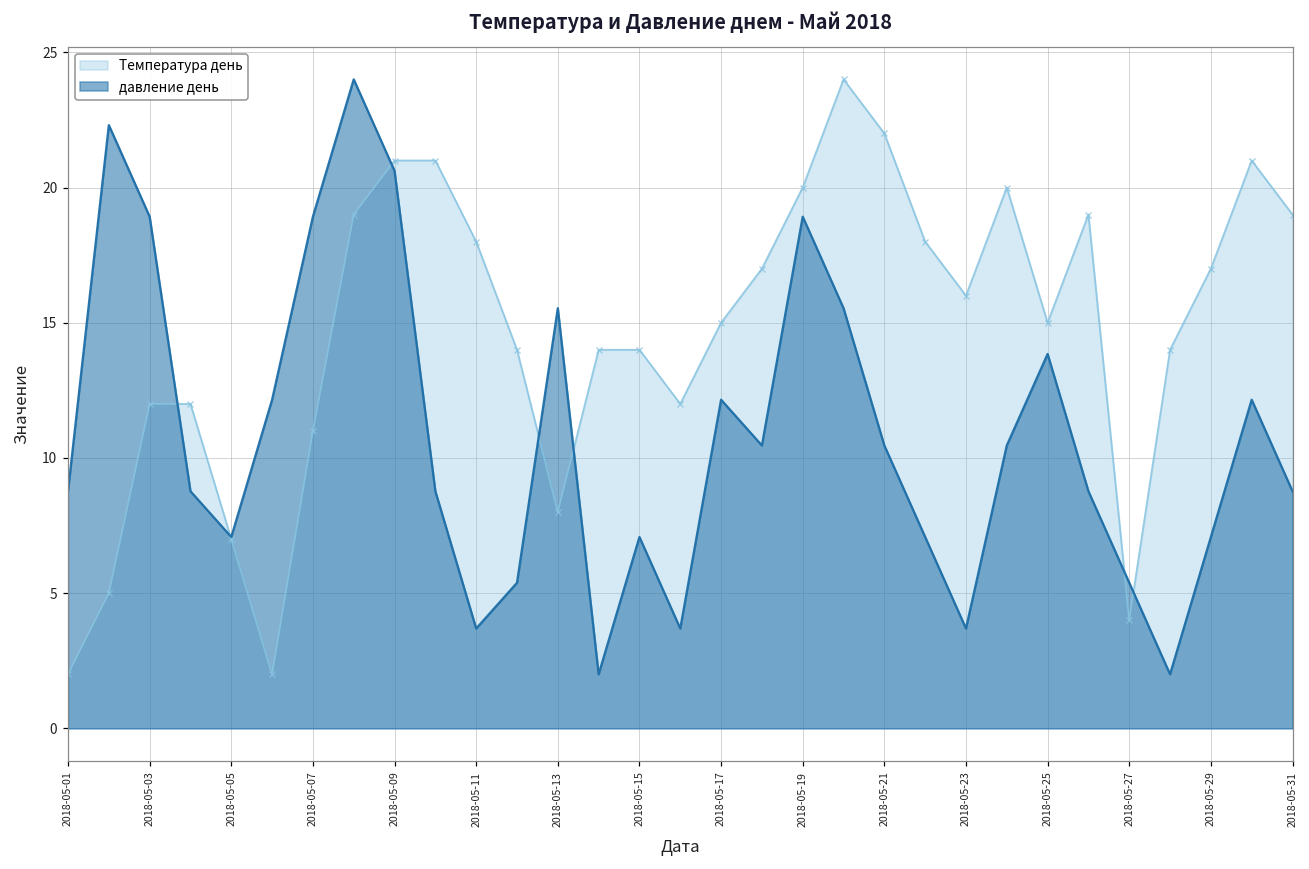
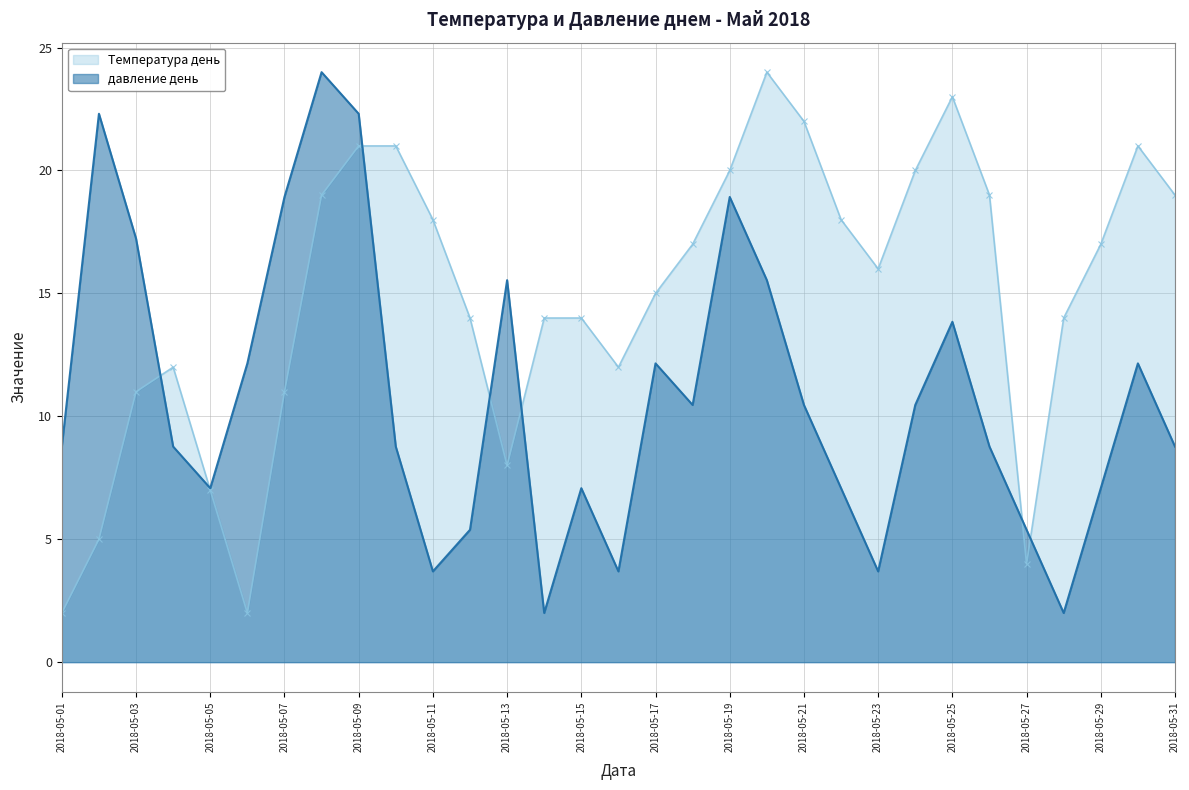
  {
    "Температура день": {
      "2018-05-01": 2,
-     "2018-05-03": 12,
+     "2018-05-03": 11,
      "2018-05-07": 11,
      "2018-05-09": 21,
      "2018-05-11": 18,
      "2018-05-13": 8,
      "2018-05-15": 14,
      "2018-05-17": 15,
      "2018-05-19": 20,
      "2018-05-21": 22,
      "2018-05-23": 16,
-     "2018-05-25": 15,
+     "2018-05-25": 23,
      "2018-05-27": 4,
      "2018-05-29": 17,
      "2018-05-31": 19
    },
    "давление день": {
      "2018-05-01": 8.8,
-     "2018-05-03": 18.9,
+     "2018-05-03": 17.2,
      "2018-05-07": 18.9,
-     "2018-05-09": 20.6,
+     "2018-05-09": 22.3,
      "2018-05-11": 3.7,
      "2018-05-13": 15.5,
      "2018-05-15": 7.1,
      "2018-05-17": 12.2,
      "2018-05-19": 18.9,
      "2018-05-21": 10.5,
      "2018-05-23": 3.7,
      "2018-05-25": 13.8,
      "2018-05-27": 5.4,
      "2018-05-29": 7.1,
      "2018-05-31": 8.8
    }
  }
